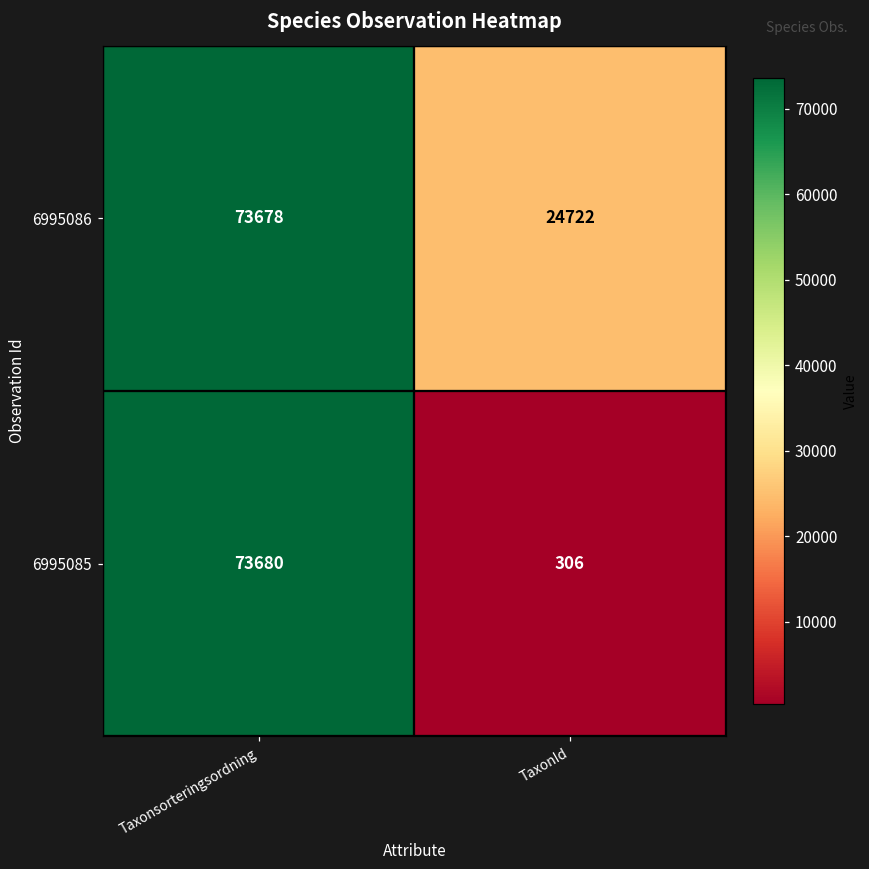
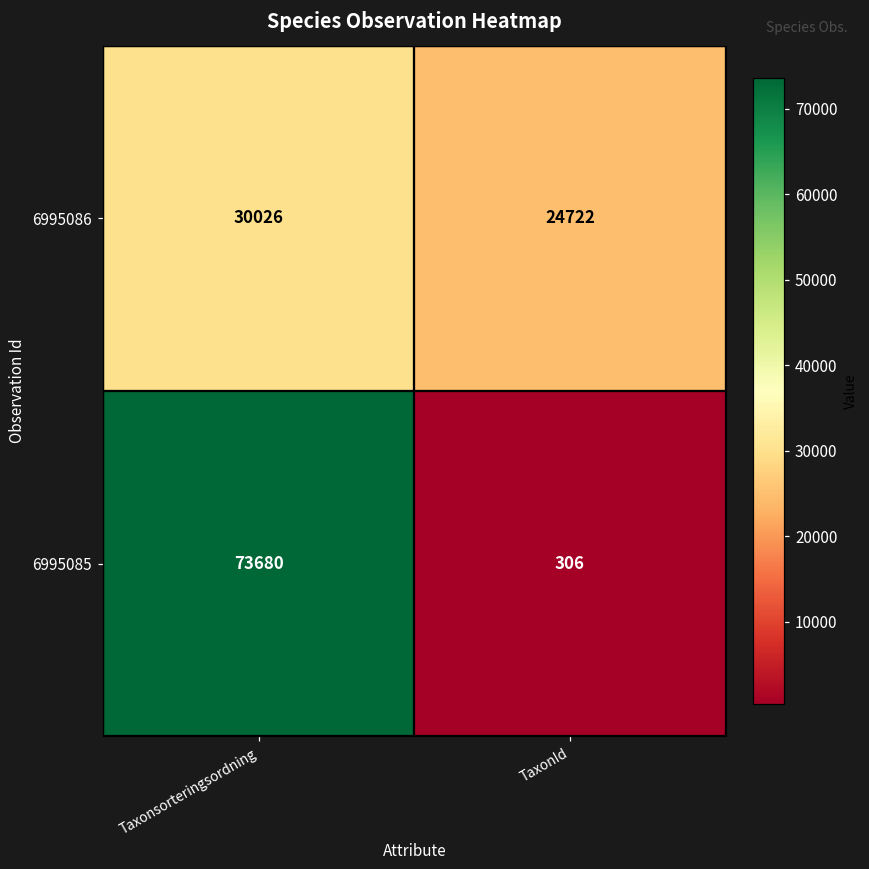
  {
    "6995086": {
-     "Taxonsorteringsordning": 73678,
+     "Taxonsorteringsordning": 30026,
      "TaxonId": 24722
    },
    "6995085": {
      "Taxonsorteringsordning": 73680,
      "TaxonId": 306
    }
  }
